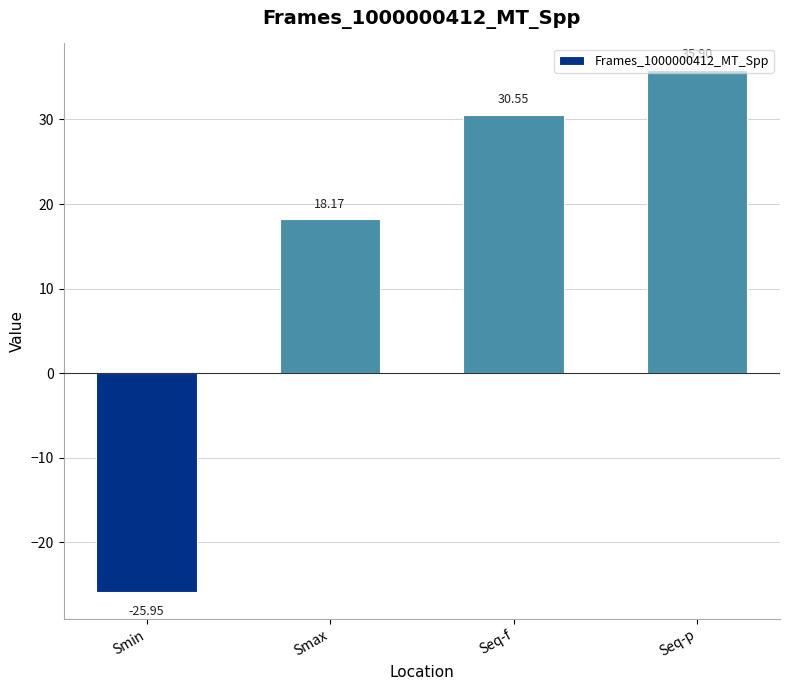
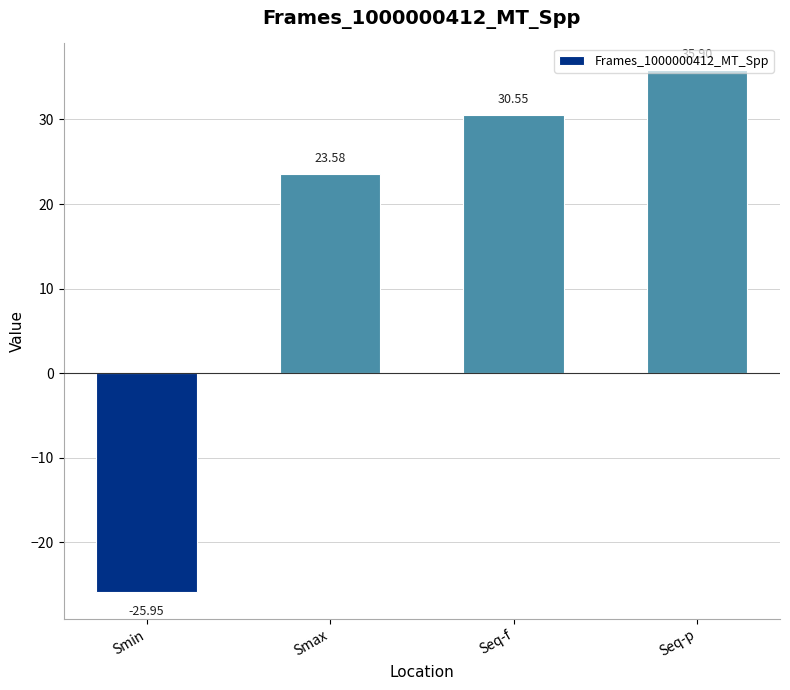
  {
    "Smin": -25.95,
-   "Smax": 18.17,
+   "Smax": 23.58,
    "Seq-f": 30.55
  }
